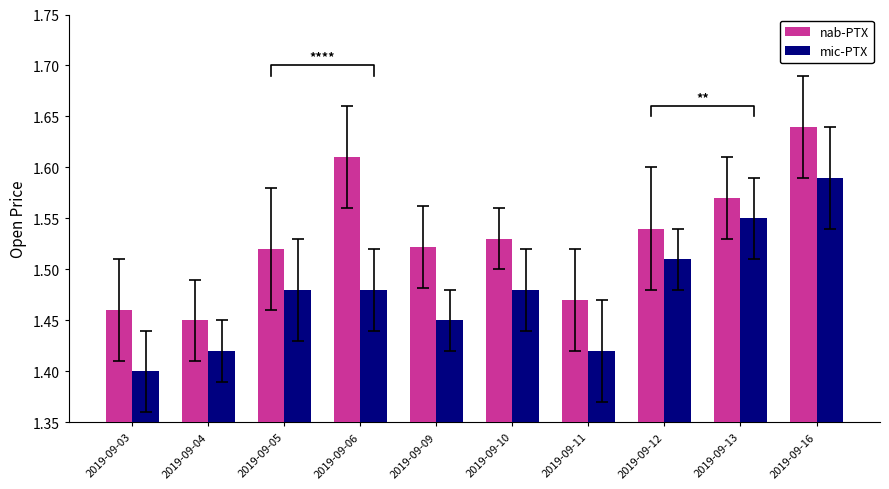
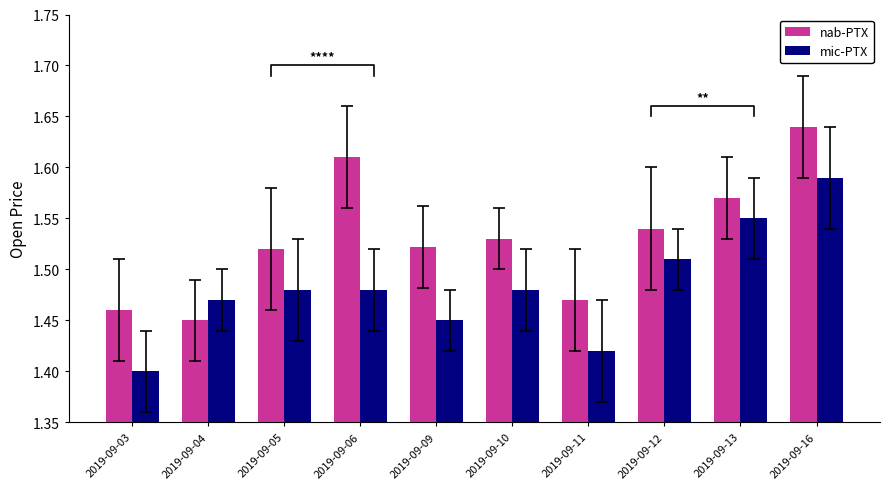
  {
    "nab-PTX": {
      "2019-09-03": 1.46,
      "2019-09-04": 1.45,
      "2019-09-05": 1.52,
      "2019-09-06": 1.61,
      "2019-09-09": 1.52,
      "2019-09-10": 1.53,
      "2019-09-11": 1.47,
      "2019-09-12": 1.54,
      "2019-09-13": 1.57,
      "2019-09-16": 1.64
    },
    "mic-PTX": {
      "2019-09-03": 1.40,
-     "2019-09-04": 1.42,
+     "2019-09-04": 1.47,
      "2019-09-05": 1.48,
      "2019-09-06": 1.48,
      "2019-09-09": 1.45,
      "2019-09-10": 1.48,
      "2019-09-11": 1.42,
      "2019-09-12": 1.51,
      "2019-09-13": 1.55,
      "2019-09-16": 1.59
    }
  }
